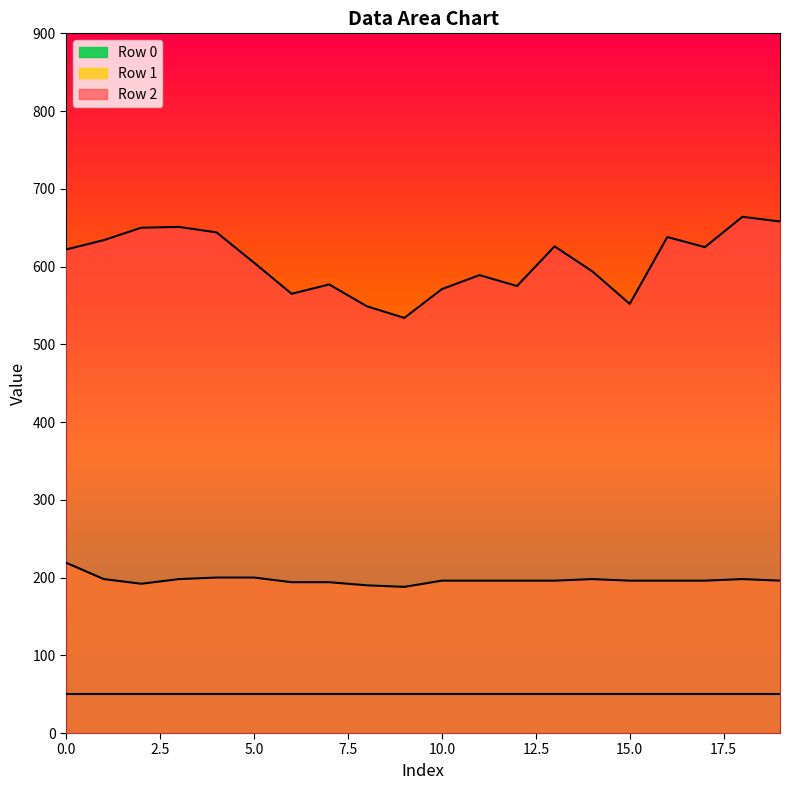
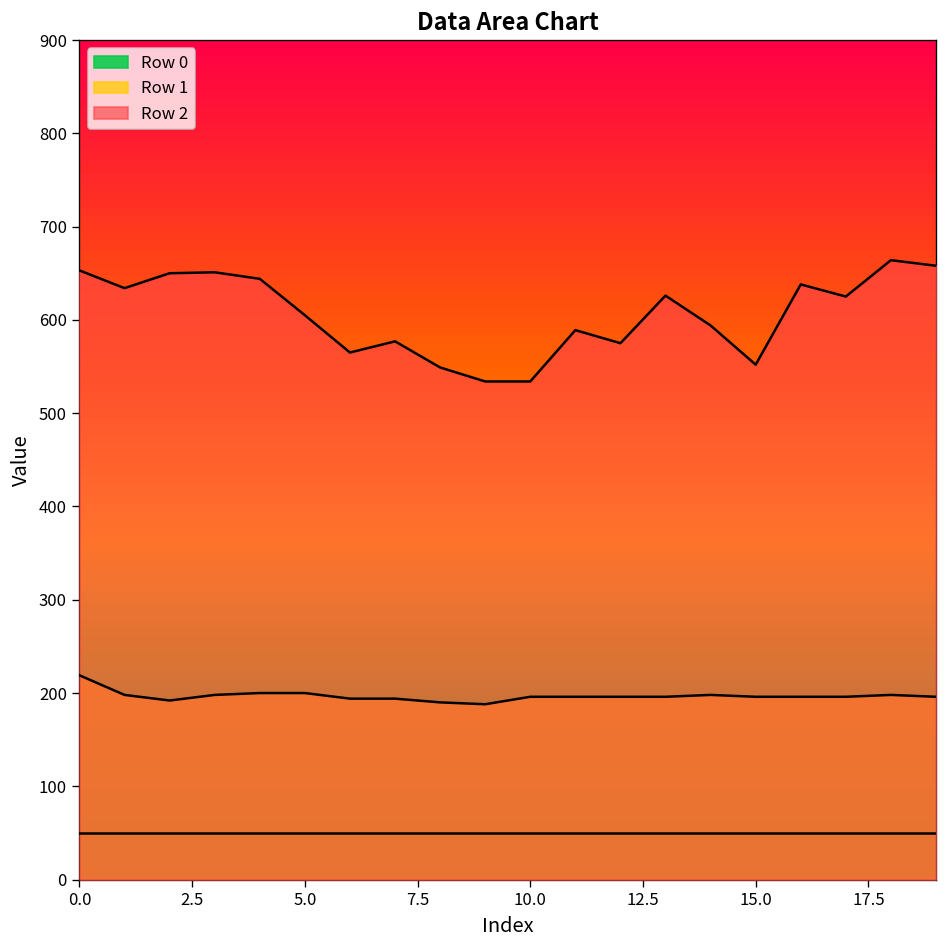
  {
    "Row 0": {
      "0.0": 50,
      "5.0": 50,
      "10.0": 50,
      "15.0": 50
    },
    "Row 1": {
      "0.0": 220,
      "5.0": 200,
      "10.0": 200,
      "15.0": 200
    },
    "Row 2": {
-     "0.0": 620,
+     "0.0": 650,
      "5.0": 610,
-     "10.0": 570,
+     "10.0": 530,
      "15.0": 550
    }
  }
